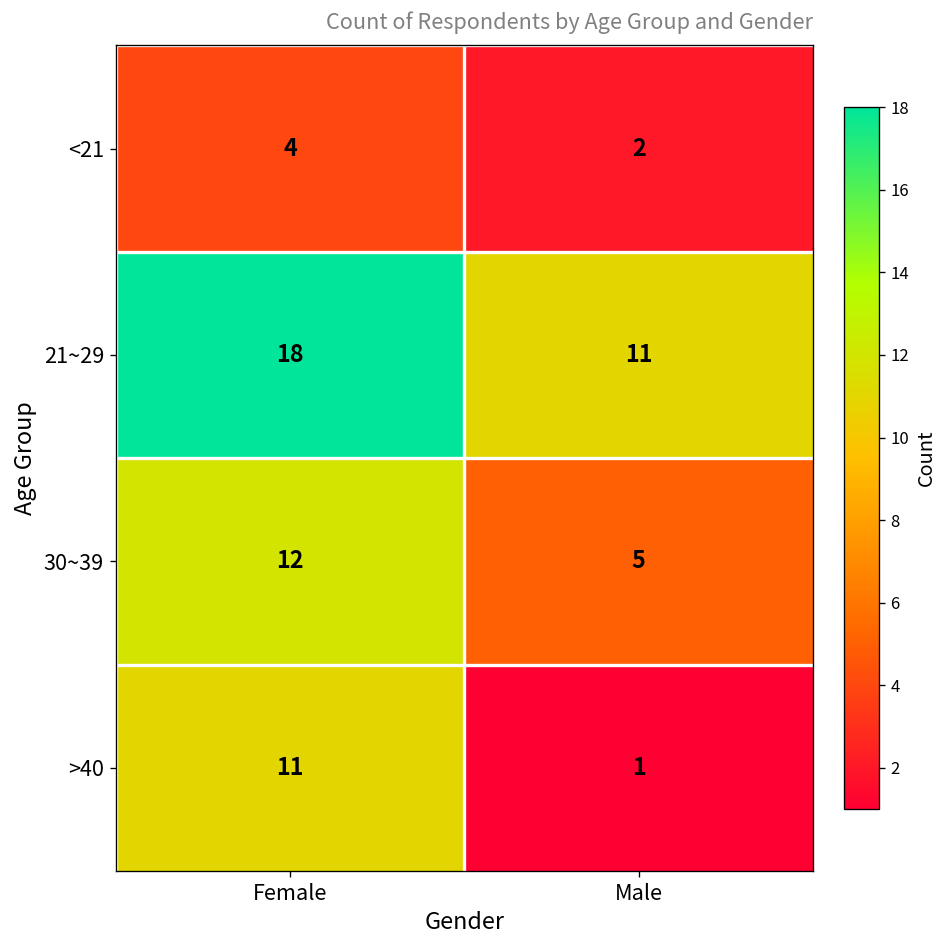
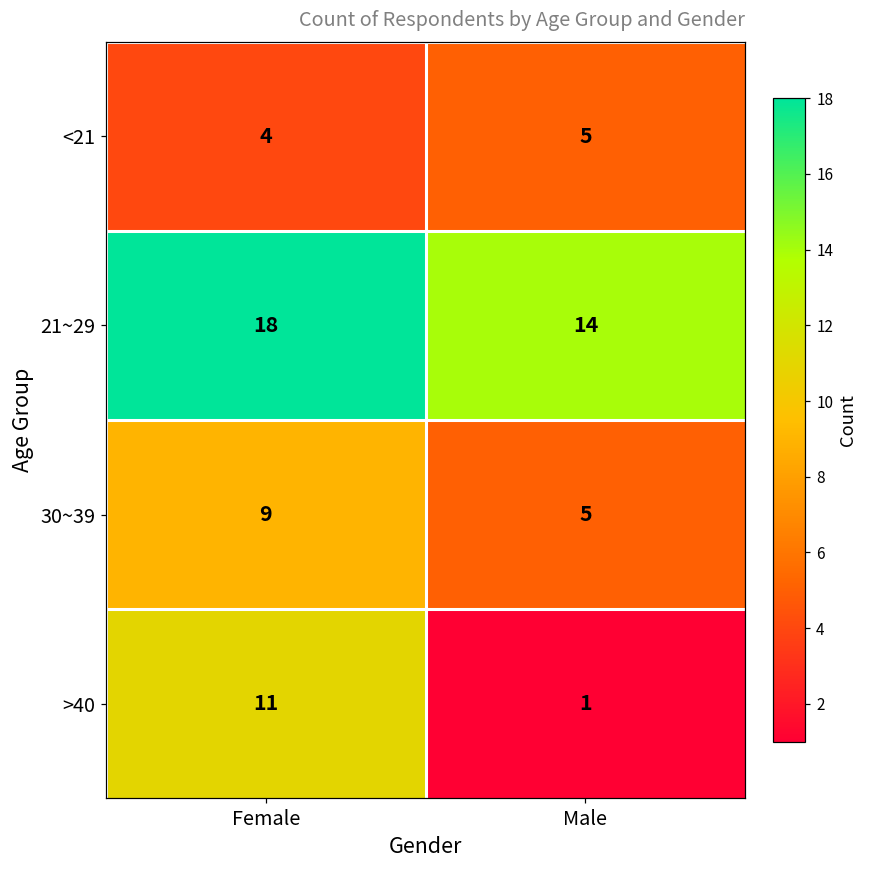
  {
    "<21": {
      "Female": 4,
-     "Male": 2
+     "Male": 5
    },
    "21~29": {
      "Female": 18,
-     "Male": 11
+     "Male": 14
    },
    "30~39": {
-     "Female": 12,
+     "Female": 9,
      "Male": 5
    },
    ">40": {
      "Female": 11,
      "Male": 1
    }
  }
